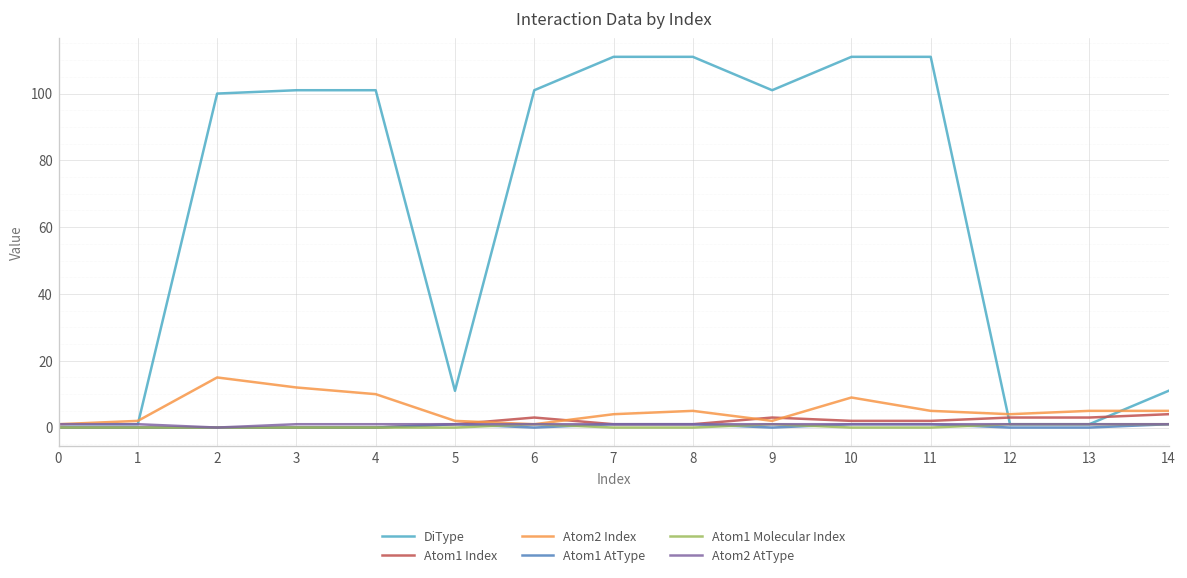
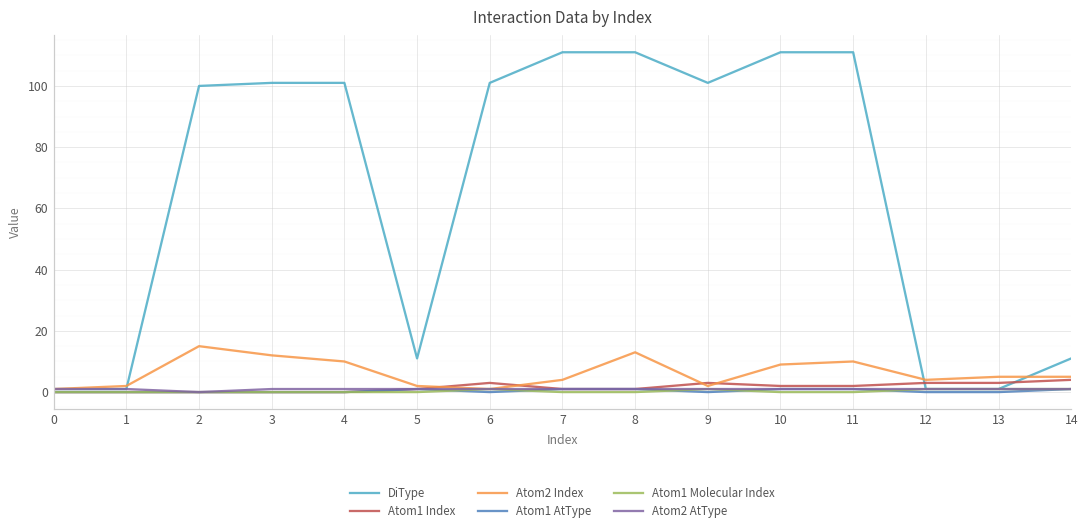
  {
    "Atom1 Index": {
      "6": 3,
      "9": 3,
      "10": 2,
      "11": 2,
      "12": 3,
      "13": 3,
      "14": 4
    },
    "Atom2 Index": {
      "1": 2,
      "2": 15,
      "3": 12,
      "4": 10,
      "5": 2,
      "7": 4,
-     "8": 5,
+     "8": 13,
      "9": 2,
      "10": 9,
-     "11": 5,
+     "11": 10,
      "12": 4,
      "13": 5,
      "14": 5
    },
    "Atom1 Molecular Index": {
      "5": 0,
      "7": 0,
      "8": 0,
      "10": 0,
      "11": 0
    },
    "Atom2 AtType": {
      "3": 1,
      "4": 1
    }
  }
